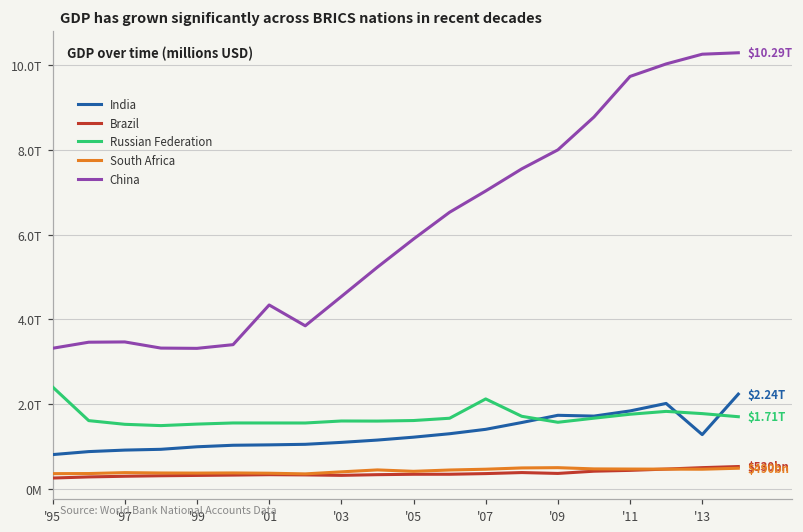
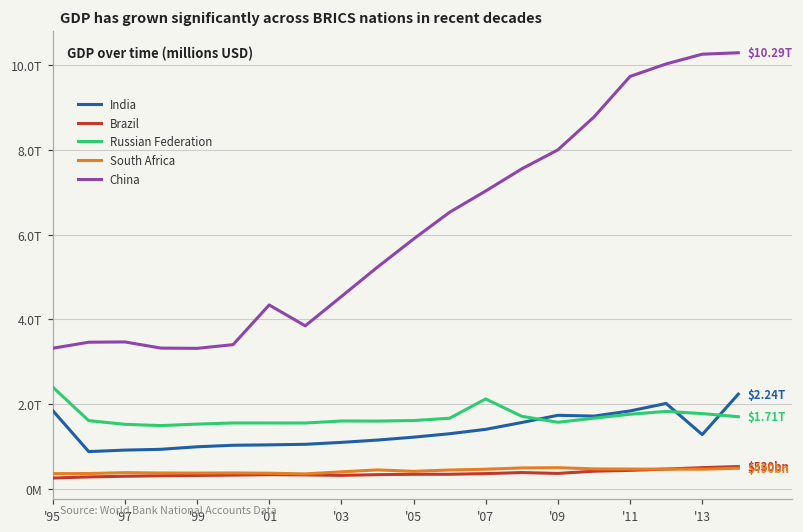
  {
    "India": {
-     "'95": "0.8T",
+     "'95": "1.9T",
      "'97": "0.9T",
      "'99": "1.0T",
      "'01": "1.0T",
      "'03": "1.1T",
      "'05": "1.2T",
      "'07": "1.4T",
      "'09": "1.7T",
      "'11": "1.8T",
      "'13": "1.3T"
    },
    "Brazil": {
      "'95": "0.3T",
      "'97": "0.3T",
      "'03": "0.3T",
      "'05": "0.3T",
      "'07": "0.4T",
      "'09": "0.4T"
    },
    "Russian Federation": {
      "'95": "2.4T",
      "'97": "1.5T",
      "'99": "1.5T",
      "'01": "1.6T",
      "'03": "1.6T",
      "'05": "1.6T",
      "'07": "2.1T",
      "'09": "1.6T",
      "'11": "1.8T",
      "'13": "1.8T"
    },
    "South Africa": {
      "'95": "0.4T",
      "'97": "0.4T",
      "'03": "0.4T",
      "'05": "0.4T",
      "'07": "0.5T",
      "'09": "0.5T"
    },
    "China": {
      "'95": "3.3T",
      "'97": "3.5T",
      "'99": "3.3T",
      "'01": "4.3T",
      "'03": "4.5T",
      "'05": "5.9T",
      "'07": "7.0T",
      "'09": "8.0T",
      "'11": "9.7T",
      "'13": "10.3T"
    }
  }
